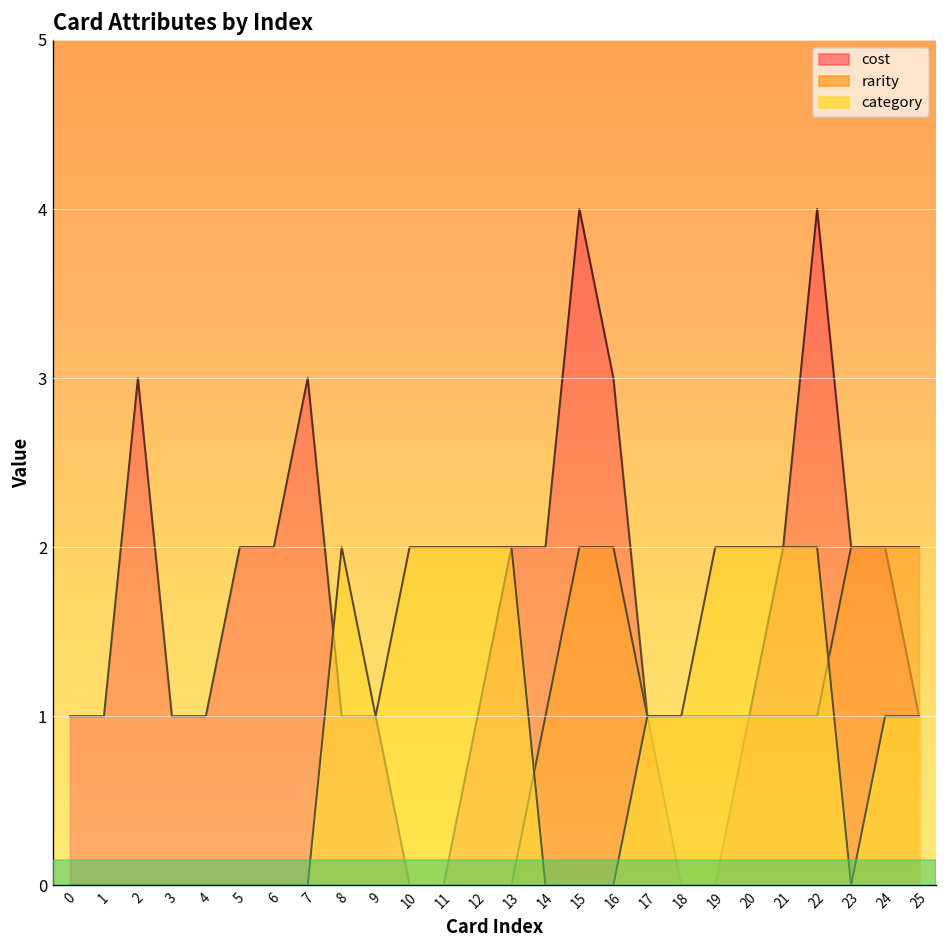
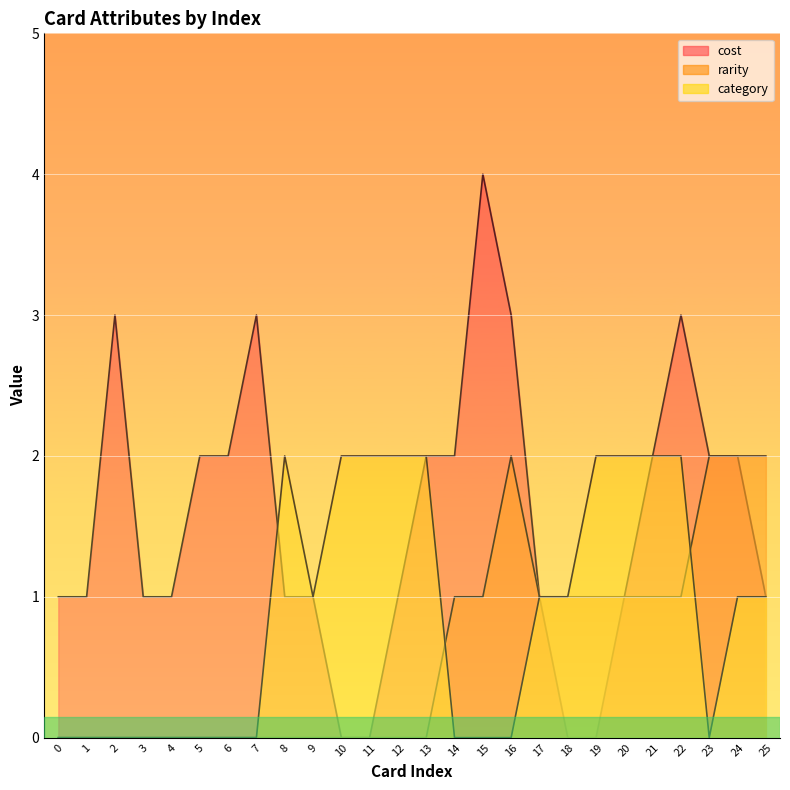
  {
    "cost": {
      "0": 1,
      "1": 1,
      "2": 3,
      "3": 1,
      "4": 1,
      "5": 2,
      "6": 2,
      "7": 3,
      "8": 1,
      "12": 1,
      "14": 2,
      "15": 4,
      "16": 3,
-     "22": 4
+     "22": 3
    },
    "rarity": {
      "14": 1,
-     "15": 2,
+     "15": 1,
      "16": 2,
      "19": 1,
      "21": 1,
      "22": 1,
      "25": 2
    },
    "category": {
      "8": 2,
      "10": 2,
      "11": 2,
      "12": 2,
      "19": 2,
      "20": 2,
      "22": 2,
      "24": 1
    }
  }
